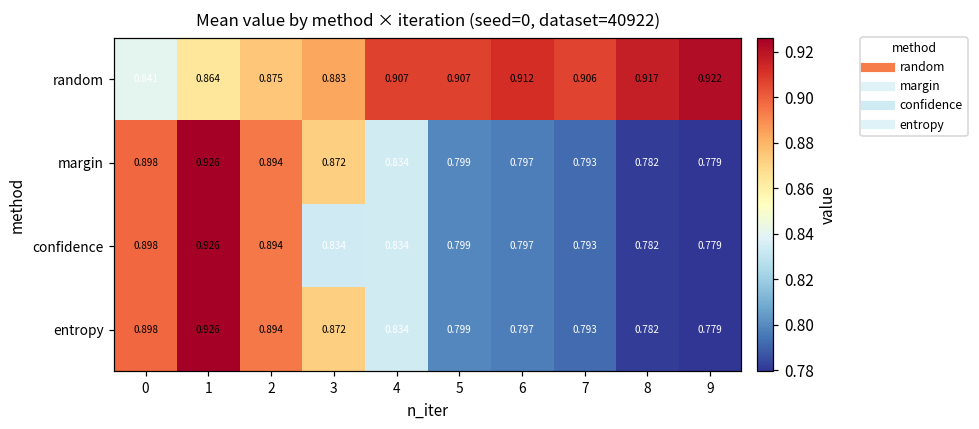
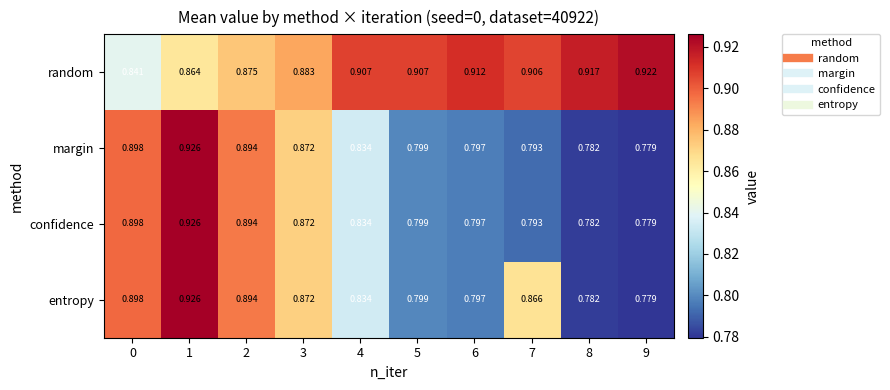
  {
    "random": {
      "1": 0.864,
      "2": 0.875,
      "3": 0.883,
      "4": 0.907,
      "5": 0.907,
      "6": 0.912,
      "7": 0.906,
      "8": 0.917,
      "9": 0.922
    },
    "margin": {
      "0": 0.898,
      "1": 0.926,
      "2": 0.894,
      "3": 0.872,
      "5": 0.799,
      "6": 0.797,
      "7": 0.793,
      "8": 0.782,
      "9": 0.779
    },
    "confidence": {
      "0": 0.898,
      "1": 0.926,
      "2": 0.894,
-     "3": 0.834,
+     "3": 0.872,
      "5": 0.799,
      "6": 0.797,
      "7": 0.793,
      "8": 0.782,
      "9": 0.779
    },
    "entropy": {
      "0": 0.898,
      "1": 0.926,
      "2": 0.894,
      "3": 0.872,
      "5": 0.799,
      "6": 0.797,
-     "7": 0.793,
+     "7": 0.866,
      "8": 0.782,
      "9": 0.779
    }
  }
